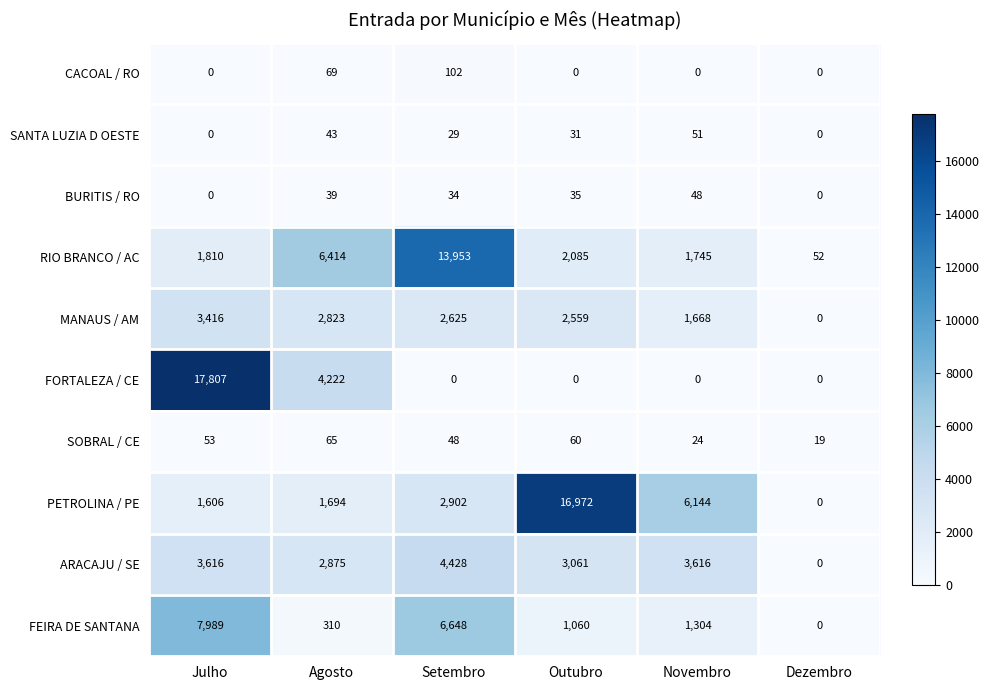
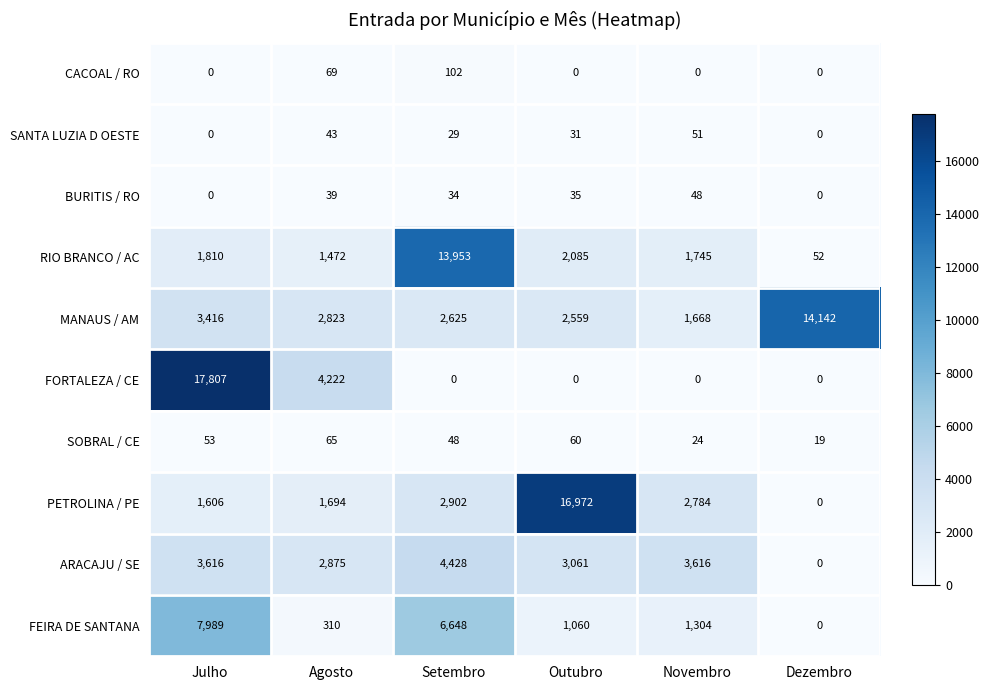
  {
    "CACOAL / RO": {
      "Julho": "0",
      "Agosto": "69",
      "Setembro": "102",
      "Outubro": "0",
      "Novembro": "0",
      "Dezembro": "0"
    },
    "SANTA LUZIA D OESTE": {
      "Julho": "0",
      "Agosto": "43",
      "Setembro": "29",
      "Outubro": "31",
      "Novembro": "51",
      "Dezembro": "0"
    },
    "BURITIS / RO": {
      "Julho": "0",
      "Agosto": "39",
      "Setembro": "34",
      "Outubro": "35",
      "Novembro": "48",
      "Dezembro": "0"
    },
    "RIO BRANCO / AC": {
      "Julho": "1,810",
-     "Agosto": "6,414",
+     "Agosto": "1,472",
      "Setembro": "13,953",
      "Outubro": "2,085",
      "Novembro": "1,745",
      "Dezembro": "52"
    },
    "MANAUS / AM": {
      "Julho": "3,416",
      "Agosto": "2,823",
      "Setembro": "2,625",
      "Outubro": "2,559",
      "Novembro": "1,668",
-     "Dezembro": "0"
+     "Dezembro": "14,142"
    },
    "FORTALEZA / CE": {
      "Julho": "17,807",
      "Agosto": "4,222",
      "Setembro": "0",
      "Outubro": "0",
      "Novembro": "0",
      "Dezembro": "0"
    },
    "SOBRAL / CE": {
      "Julho": "53",
      "Agosto": "65",
      "Setembro": "48",
      "Outubro": "60",
      "Novembro": "24",
      "Dezembro": "19"
    },
    "PETROLINA / PE": {
      "Julho": "1,606",
      "Agosto": "1,694",
      "Setembro": "2,902",
      "Outubro": "16,972",
-     "Novembro": "6,144",
+     "Novembro": "2,784",
      "Dezembro": "0"
    },
    "ARACAJU / SE": {
      "Julho": "3,616",
      "Agosto": "2,875",
      "Setembro": "4,428",
      "Outubro": "3,061",
      "Novembro": "3,616",
      "Dezembro": "0"
    },
    "FEIRA DE SANTANA": {
      "Julho": "7,989",
      "Agosto": "310",
      "Setembro": "6,648",
      "Outubro": "1,060",
      "Novembro": "1,304",
      "Dezembro": "0"
    }
  }
